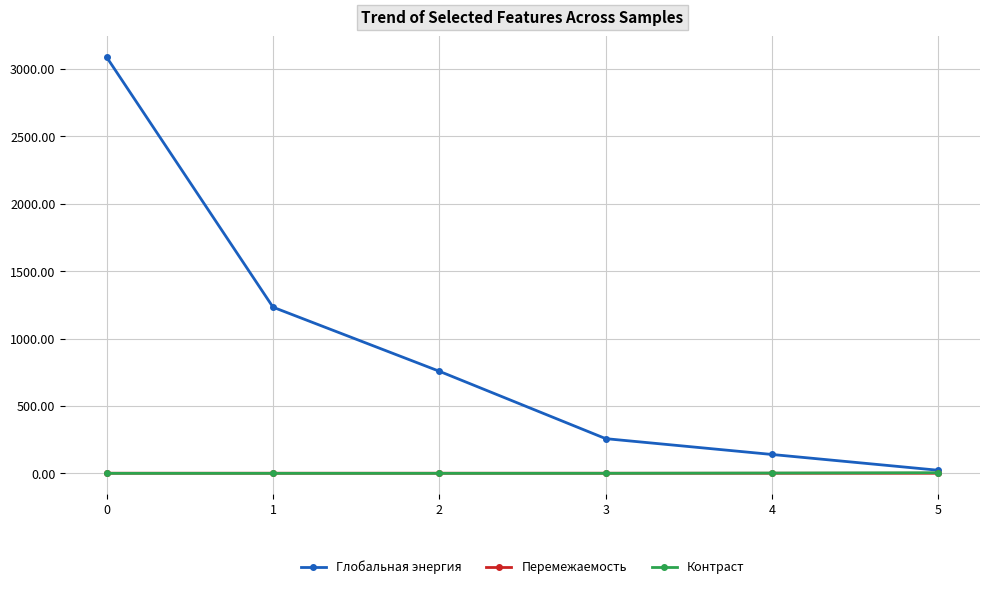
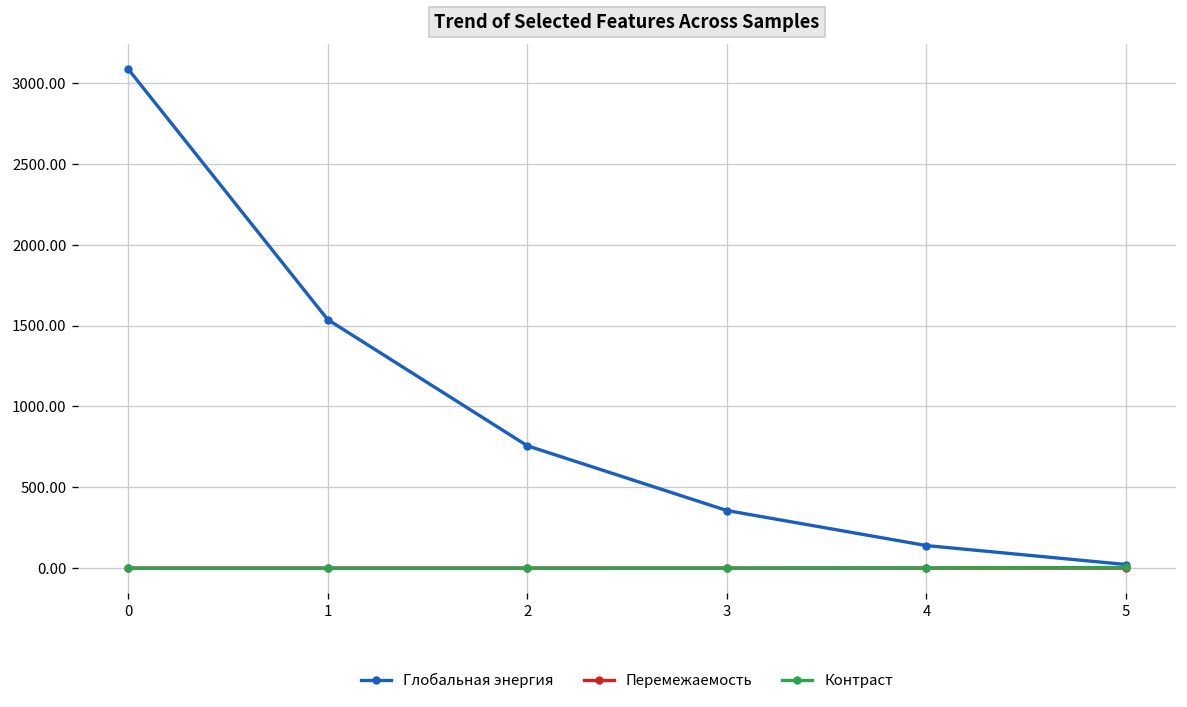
  {
    "Глобальная энергия": {
      "0": 3090,
-     "1": 1230,
+     "1": 1540,
      "2": 760,
-     "3": 260,
+     "3": 360,
      "4": 140
    }
  }
